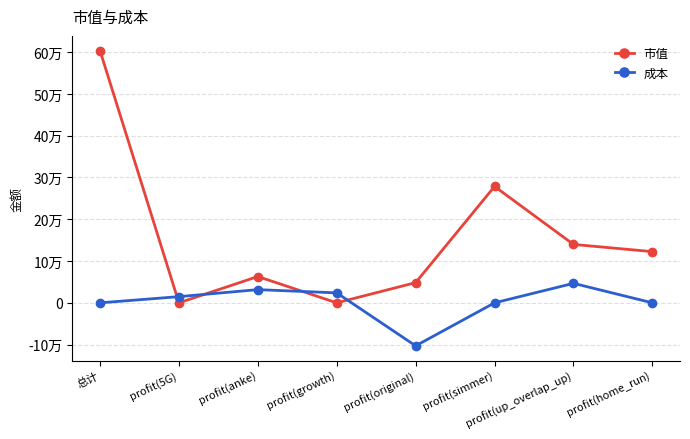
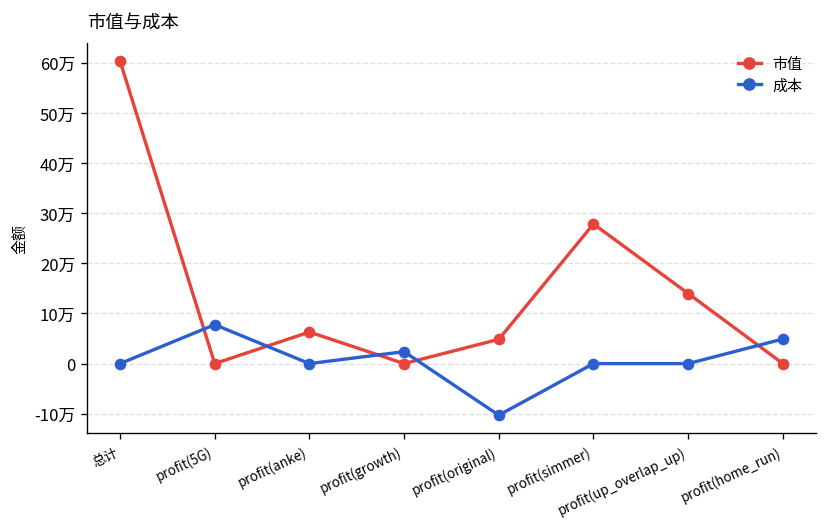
  {
    "市值": {
      "总计": "60万",
      "profit(5G)": "0万",
      "profit(anke)": "6万",
      "profit(growth)": "0万",
      "profit(original)": "5万",
      "profit(simmer)": "28万",
      "profit(up_overlap_up)": "14万",
-     "profit(home_run)": "12万"
+     "profit(home_run)": "0万"
    },
    "成本": {
      "总计": "0万",
-     "profit(5G)": "1万",
-     "profit(anke)": "3万",
+     "profit(5G)": "8万",
+     "profit(anke)": "0万",
      "profit(growth)": "2万",
      "profit(original)": "-10万",
      "profit(simmer)": "0万",
-     "profit(up_overlap_up)": "5万",
-     "profit(home_run)": "0万"
+     "profit(up_overlap_up)": "0万",
+     "profit(home_run)": "5万"
    }
  }
